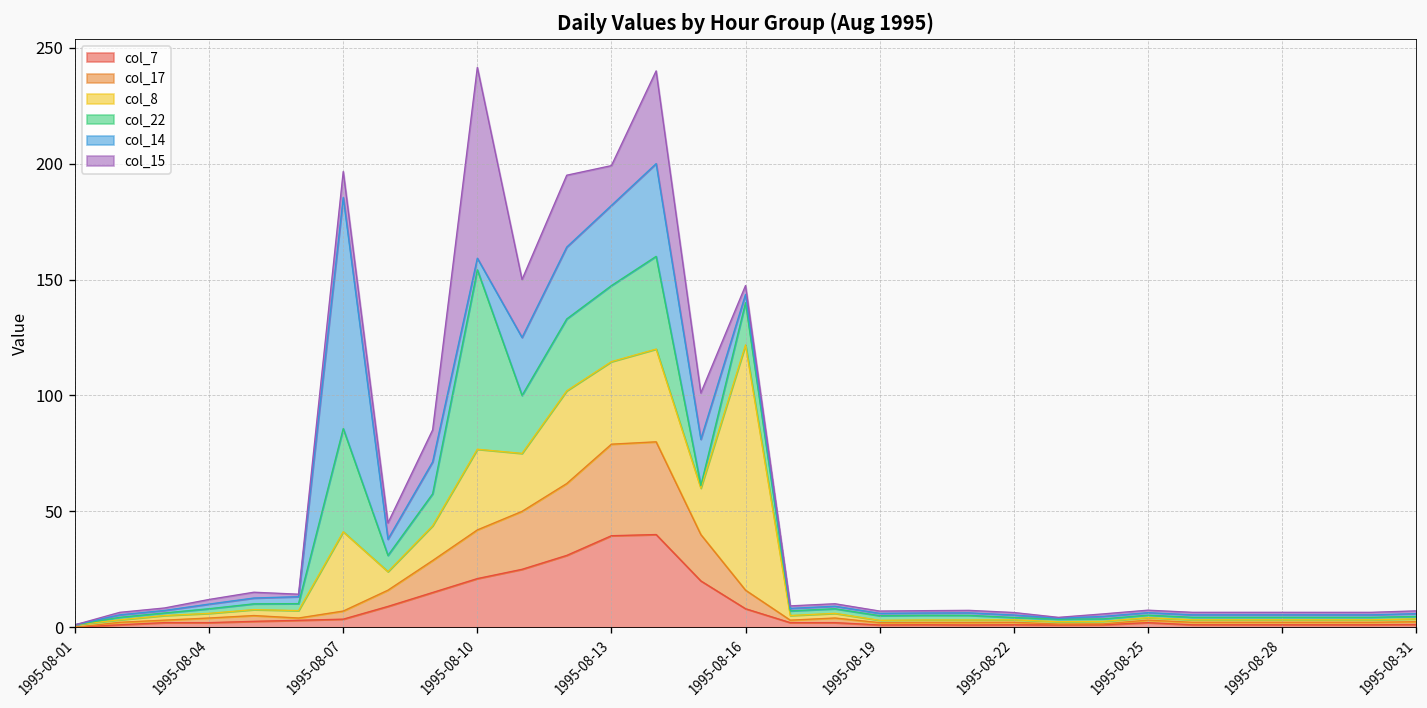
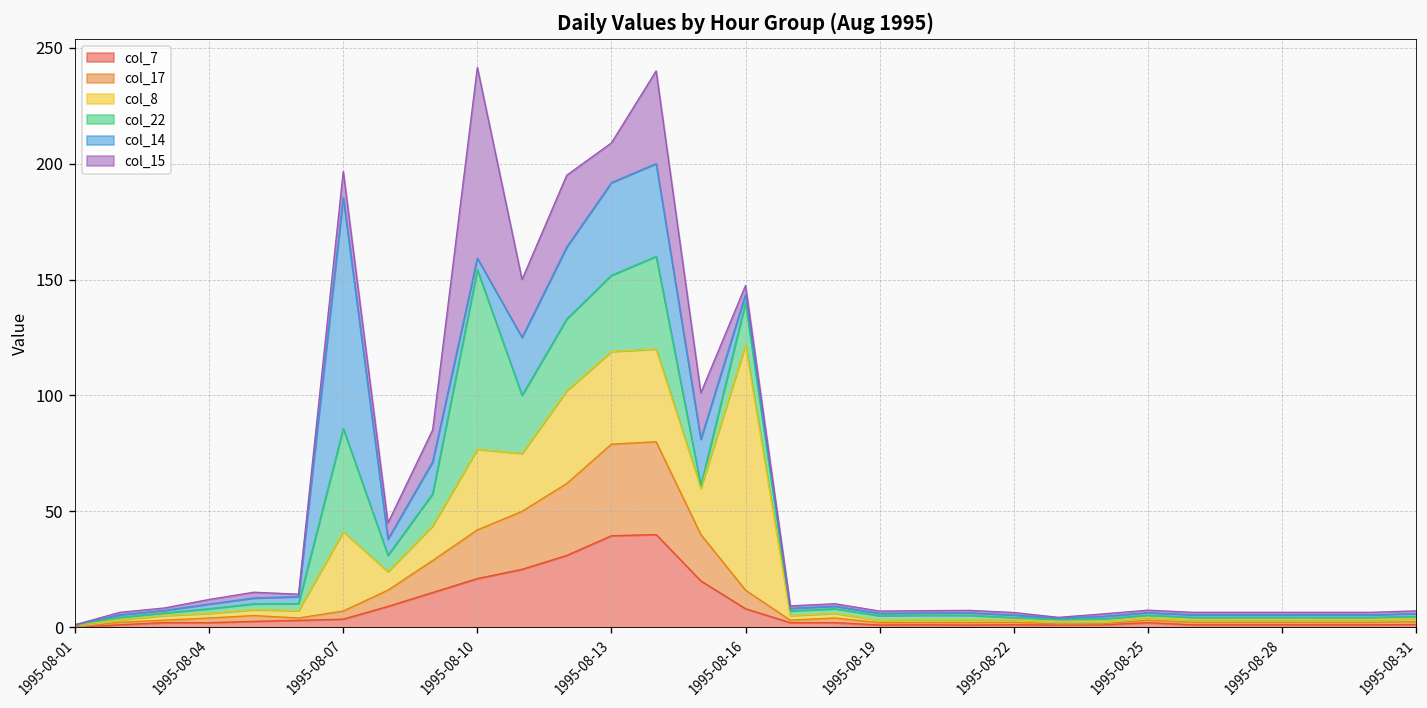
  {
    "col_8": {
      "1995-08-04": 2,
      "1995-08-07": 34,
      "1995-08-10": 35,
-     "1995-08-13": 36,
+     "1995-08-13": 40,
      "1995-08-16": 106
    },
    "col_22": {
      "1995-08-04": 2,
      "1995-08-07": 45,
      "1995-08-10": 77,
      "1995-08-13": 33,
      "1995-08-16": 18
    },
    "col_14": {
      "1995-08-04": 2,
      "1995-08-07": 100,
      "1995-08-10": 5,
-     "1995-08-13": 35,
+     "1995-08-13": 40,
      "1995-08-16": 4
    },
    "col_15": {
      "1995-08-04": 2,
      "1995-08-07": 11,
      "1995-08-10": 82,
      "1995-08-13": 17,
      "1995-08-16": 4
    }
  }
